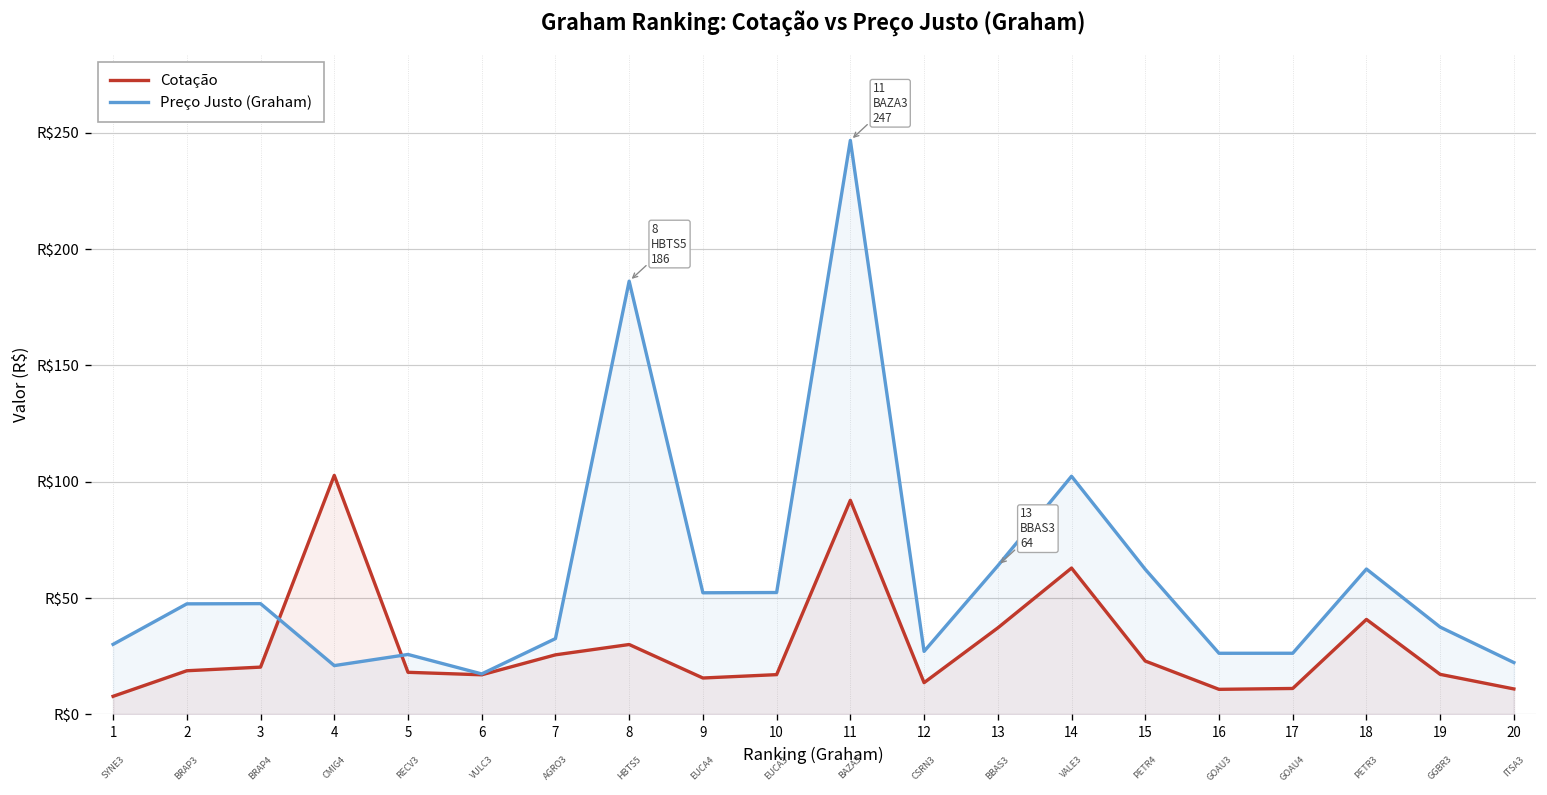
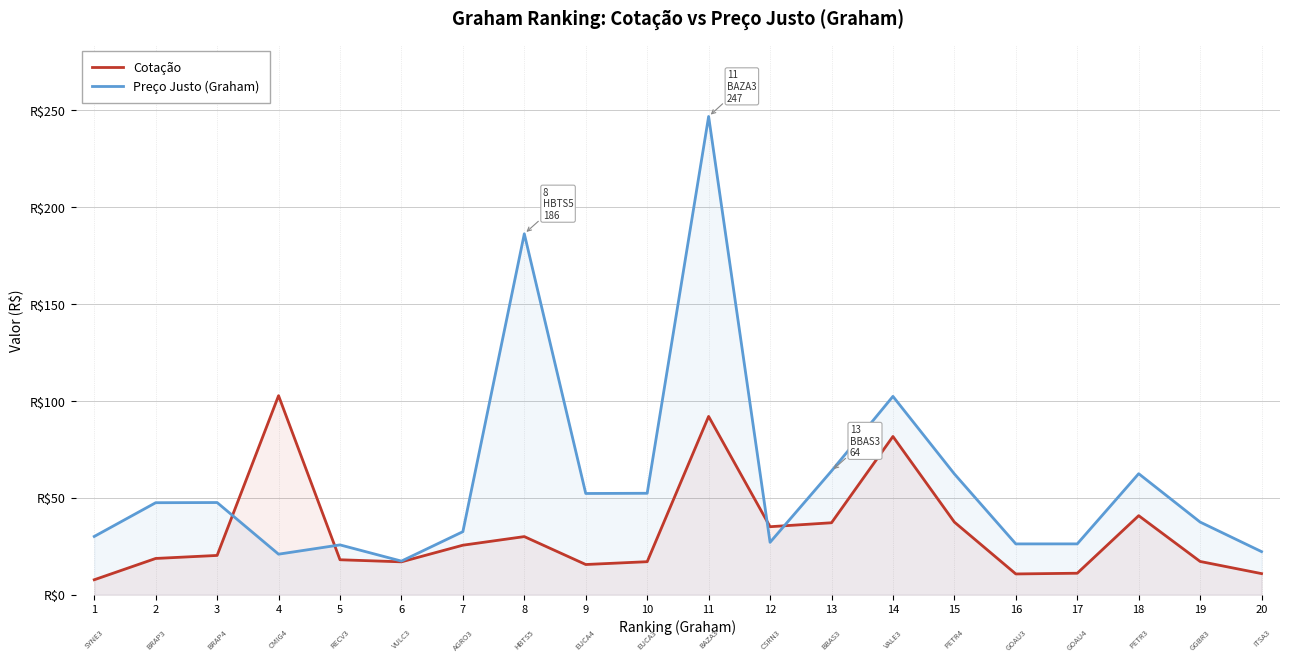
  {
    "Cotação": {
      "1": "R$8",
      "2": "R$19",
      "3": "R$20",
      "4": "R$103",
      "5": "R$18",
      "7": "R$26",
      "8": "R$30",
      "9": "R$16",
      "10": "R$17",
      "11": "R$92",
-     "12": "R$14",
+     "12": "R$35",
      "13": "R$37",
-     "14": "R$63",
-     "15": "R$23",
+     "14": "R$82",
+     "15": "R$37",
      "16": "R$11",
      "17": "R$11",
      "18": "R$41",
      "19": "R$17",
      "20": "R$11"
    },
    "Preço Justo (Graham)": {
      "1": "R$30",
      "2": "R$47",
      "3": "R$48",
      "4": "R$21",
      "5": "R$26",
      "7": "R$33",
      "9": "R$52",
      "10": "R$52",
      "12": "R$27",
      "14": "R$102",
      "15": "R$62",
      "16": "R$26",
      "17": "R$26",
      "18": "R$62",
      "19": "R$37",
      "20": "R$22"
    }
  }
